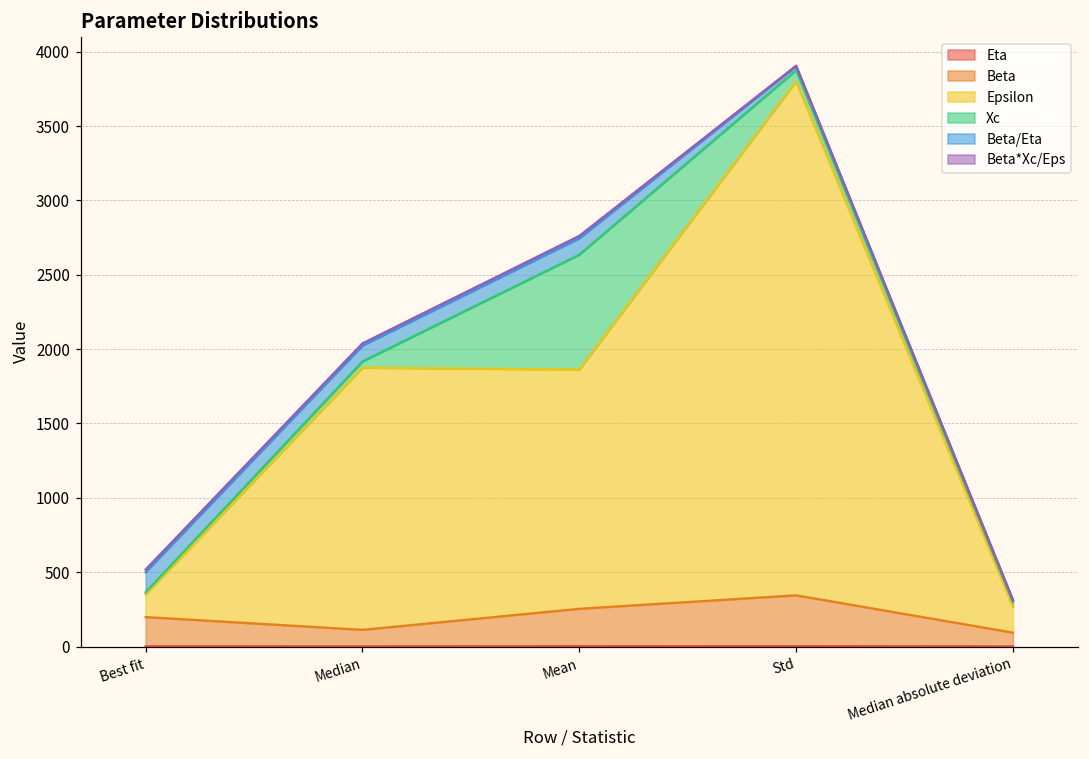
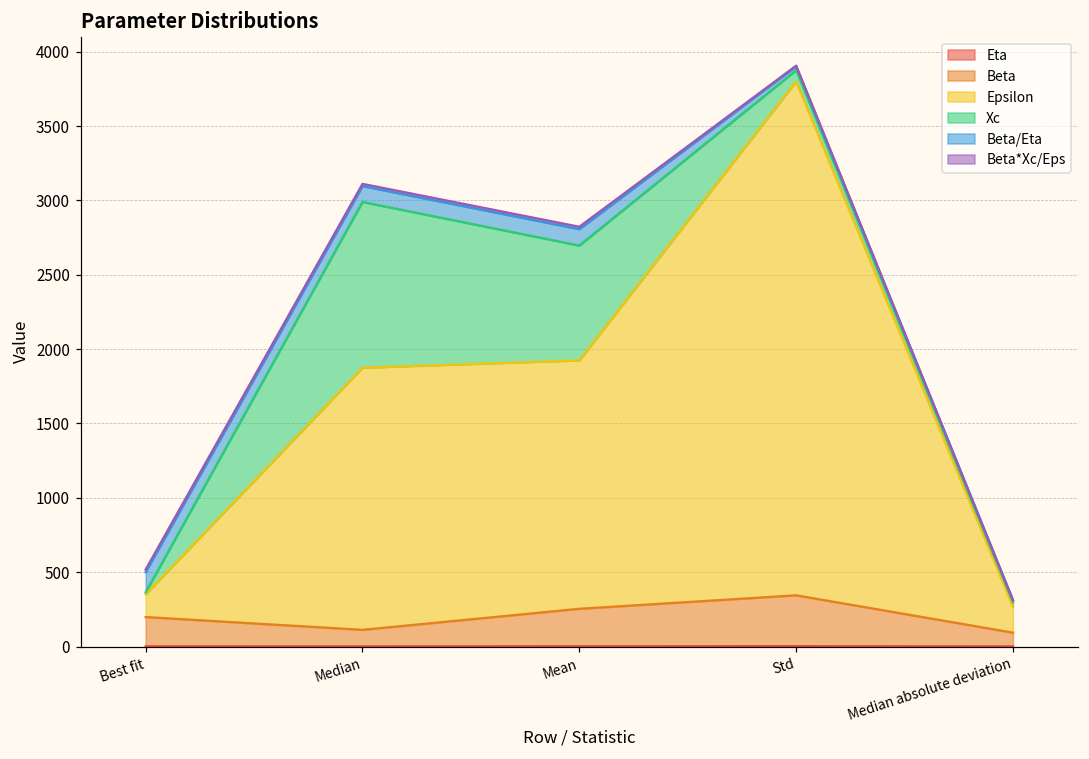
  {
    "Epsilon": {
      "Median": 1760,
-     "Mean": 1610,
+     "Mean": 1670,
      "Std": 3460,
      "Median absolute deviation": 170
    },
    "Xc": {
-     "Median": 40,
+     "Median": 1110,
      "Mean": 770,
      "Std": 80
    }
  }
